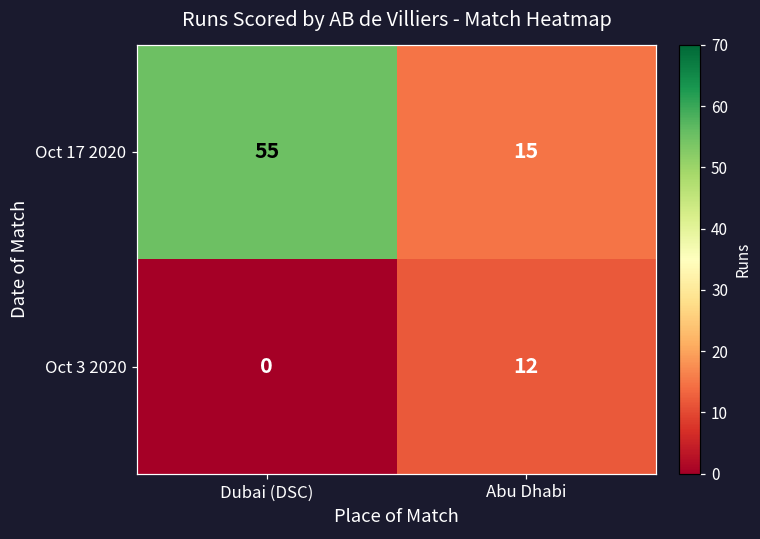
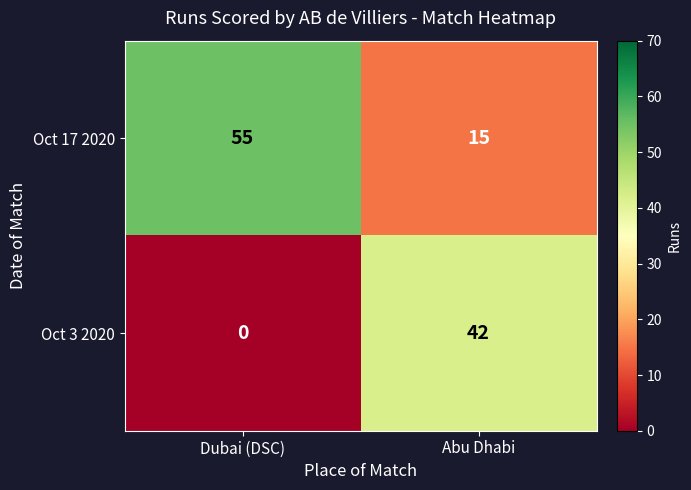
  {
    "Oct 17 2020": {
      "Dubai (DSC)": 55,
      "Abu Dhabi": 15
    },
    "Oct 3 2020": {
      "Dubai (DSC)": 0,
-     "Abu Dhabi": 12
+     "Abu Dhabi": 42
    }
  }
